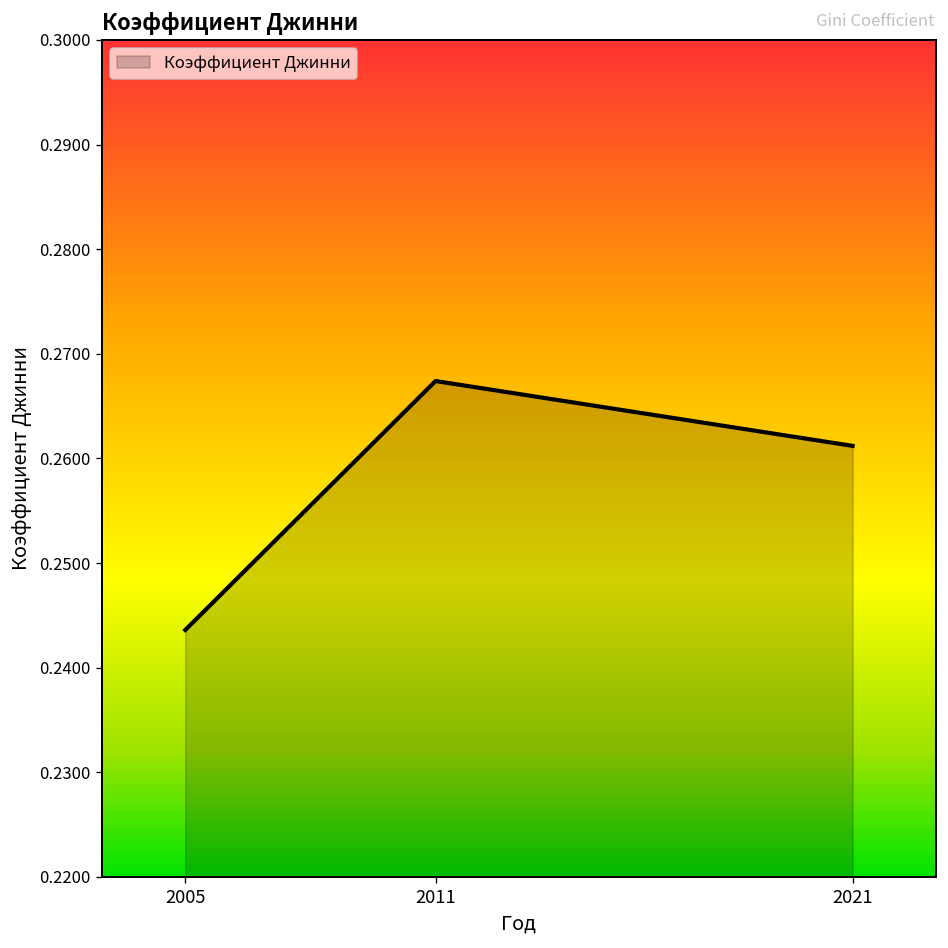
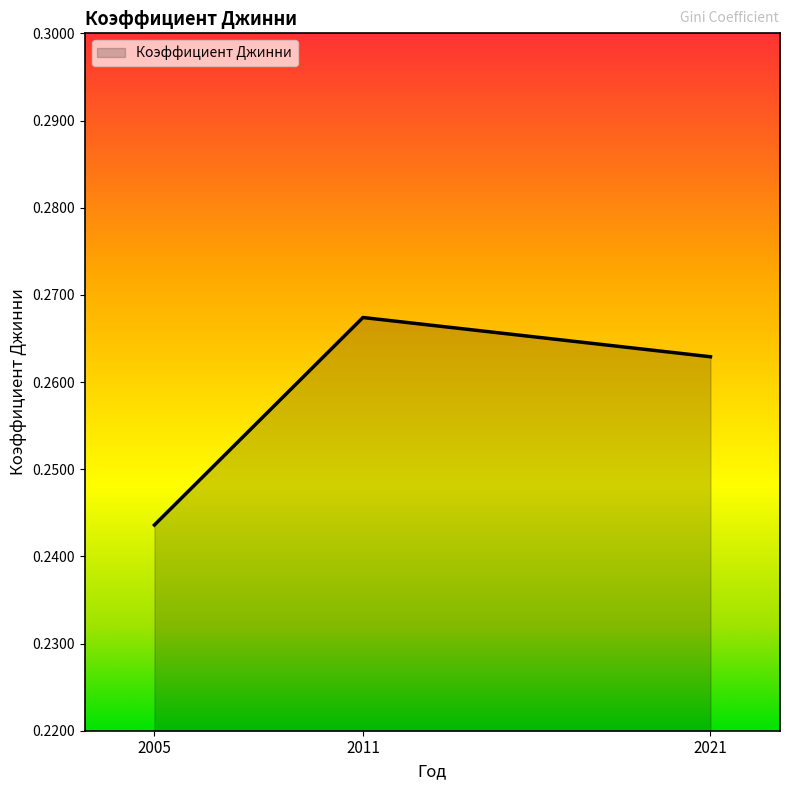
  {
    "2005": 0.244,
    "2011": 0.267,
-   "2021": 0.261
+   "2021": 0.263
  }
